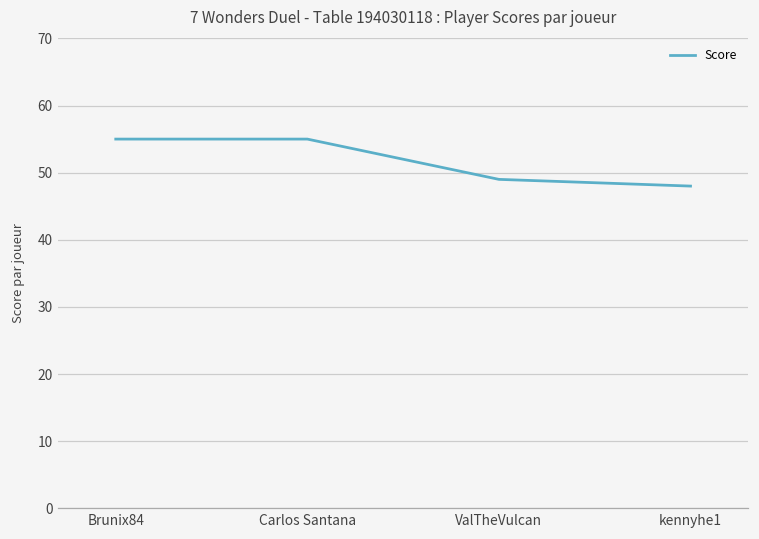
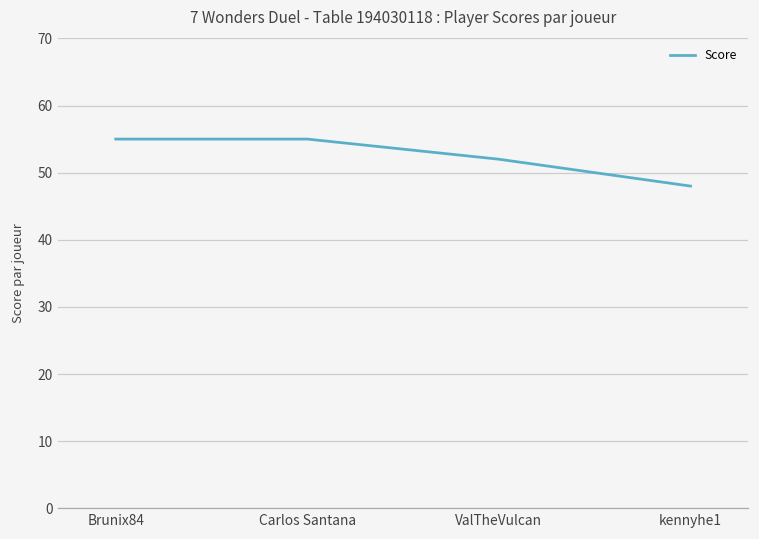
  {
    "Brunix84": 55,
    "Carlos Santana": 55,
-   "ValTheVulcan": 49,
+   "ValTheVulcan": 52,
    "kennyhe1": 48
  }
